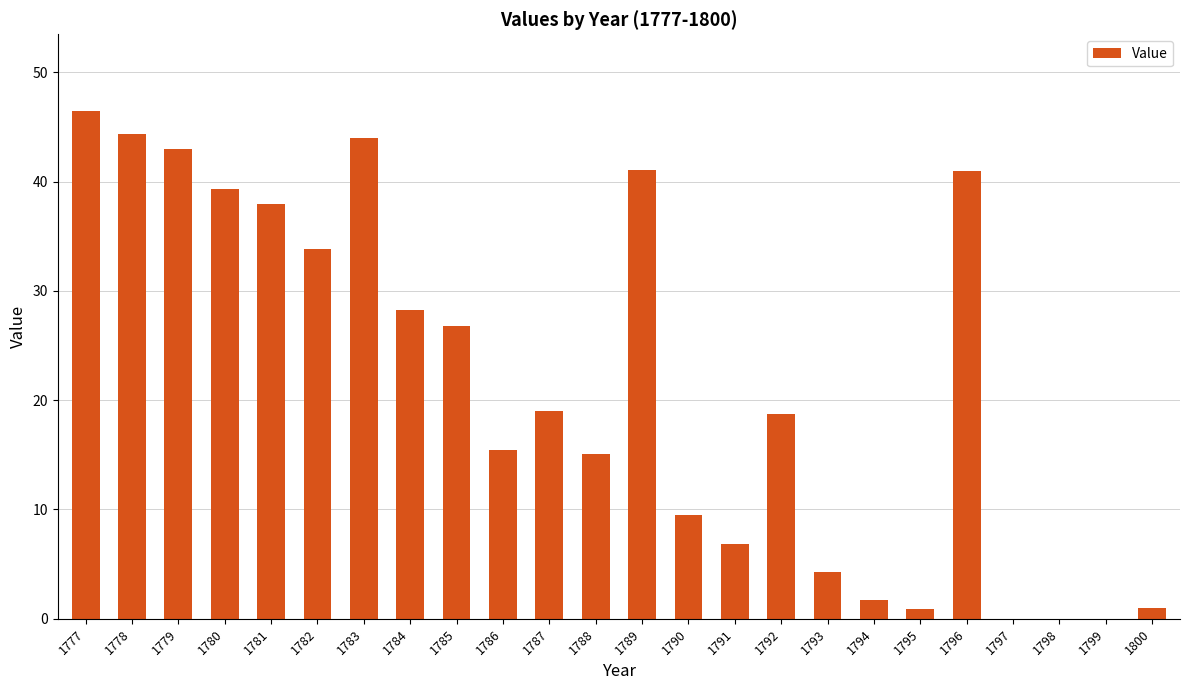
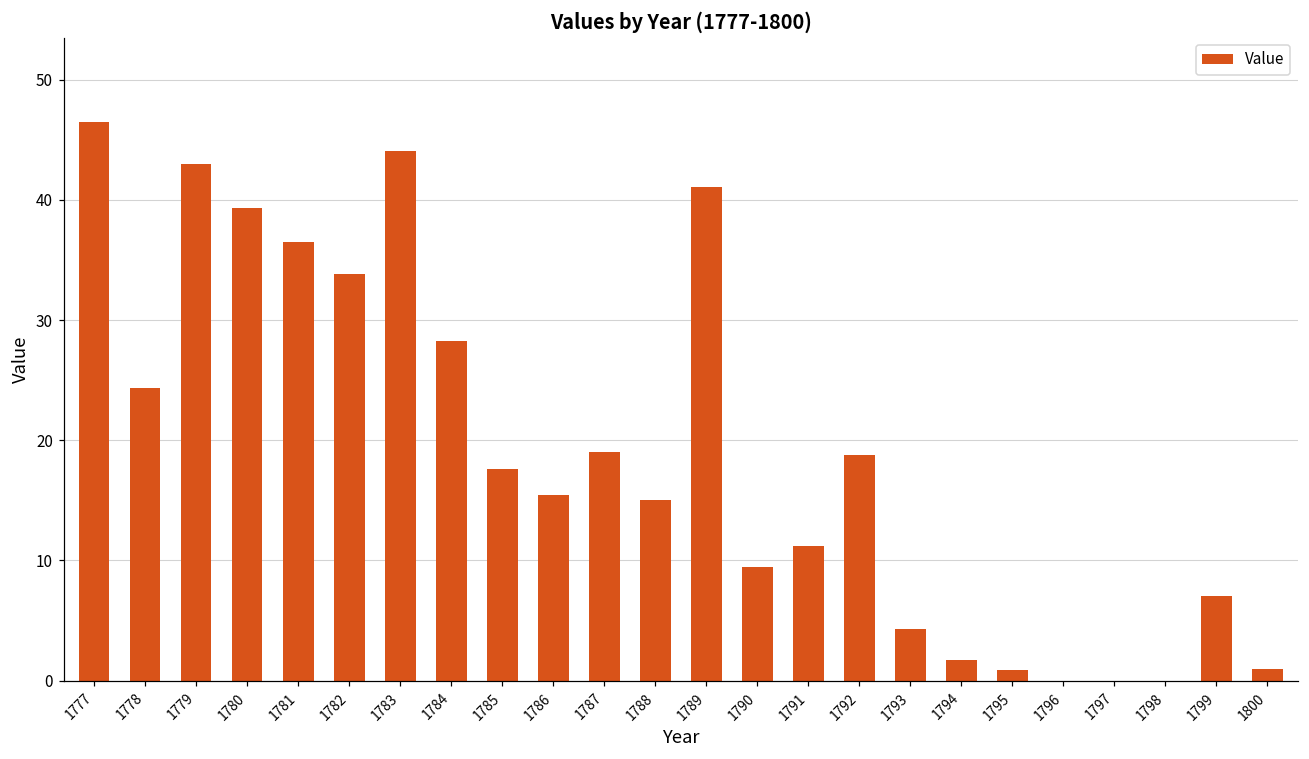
  {
    "1777": 46.5,
-   "1778": 44.4,
+   "1778": 24.3,
    "1779": 43.0,
    "1780": 39.3,
-   "1781": 37.9,
+   "1781": 36.5,
    "1782": 33.8,
    "1783": 44.0,
    "1784": 28.2,
-   "1785": 26.8,
+   "1785": 17.6,
    "1786": 15.4,
    "1787": 19.0,
    "1788": 15.1,
    "1789": 41.1,
    "1790": 9.5,
-   "1791": 6.8,
+   "1791": 11.2,
    "1792": 18.8,
    "1793": 4.3,
    "1794": 1.7,
    "1795": 0.9,
-   "1796": 41,
+   "1796": 0,
    "1797": 0.0,
    "1798": 0.0,
-   "1799": 0,
+   "1799": 7,
    "1800": 1.0
  }
